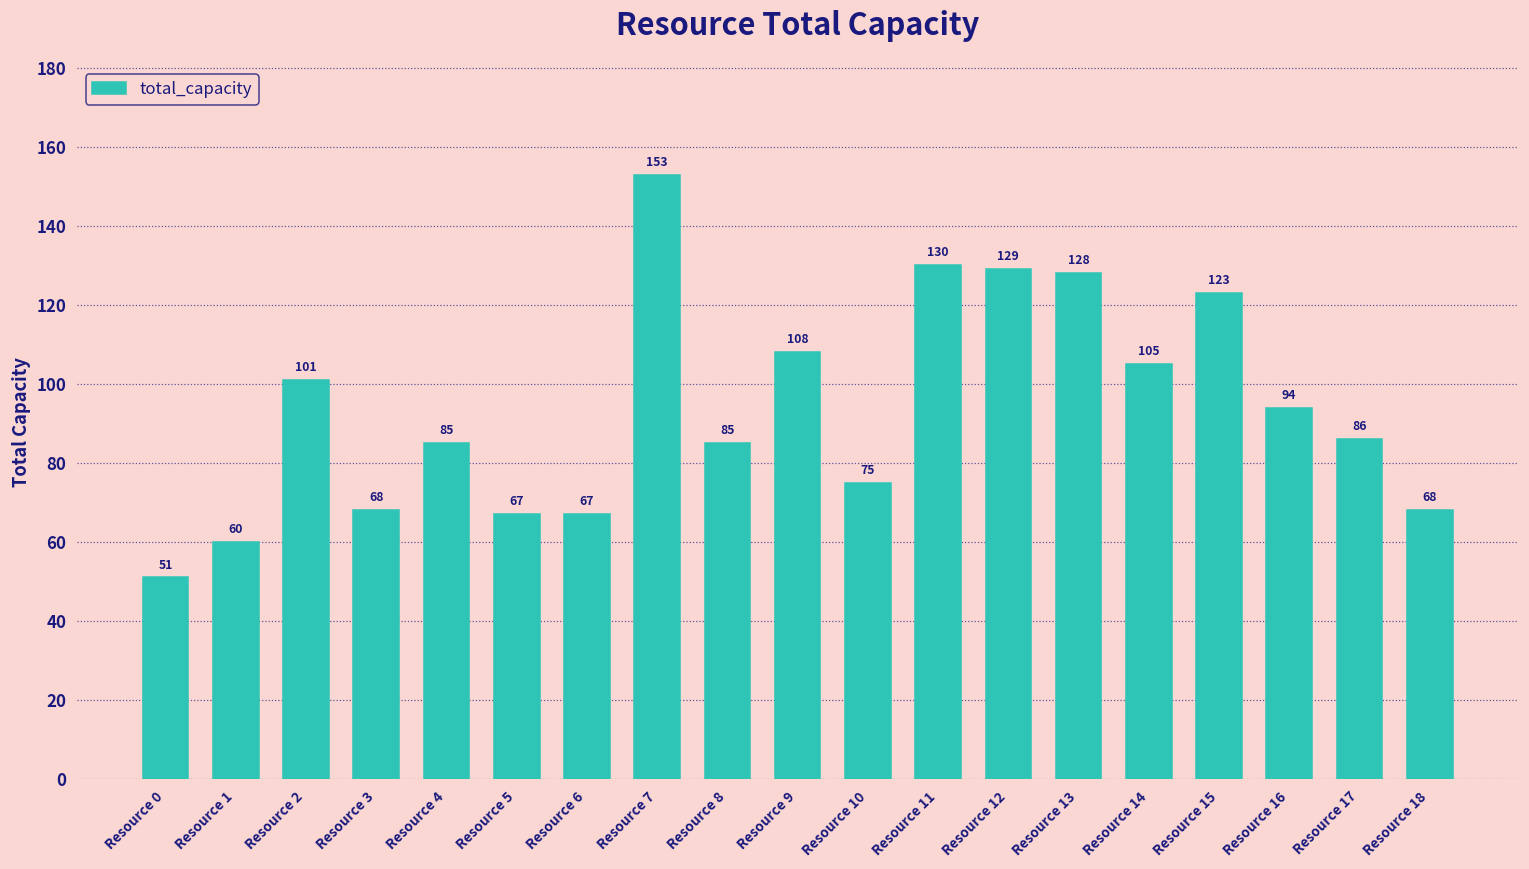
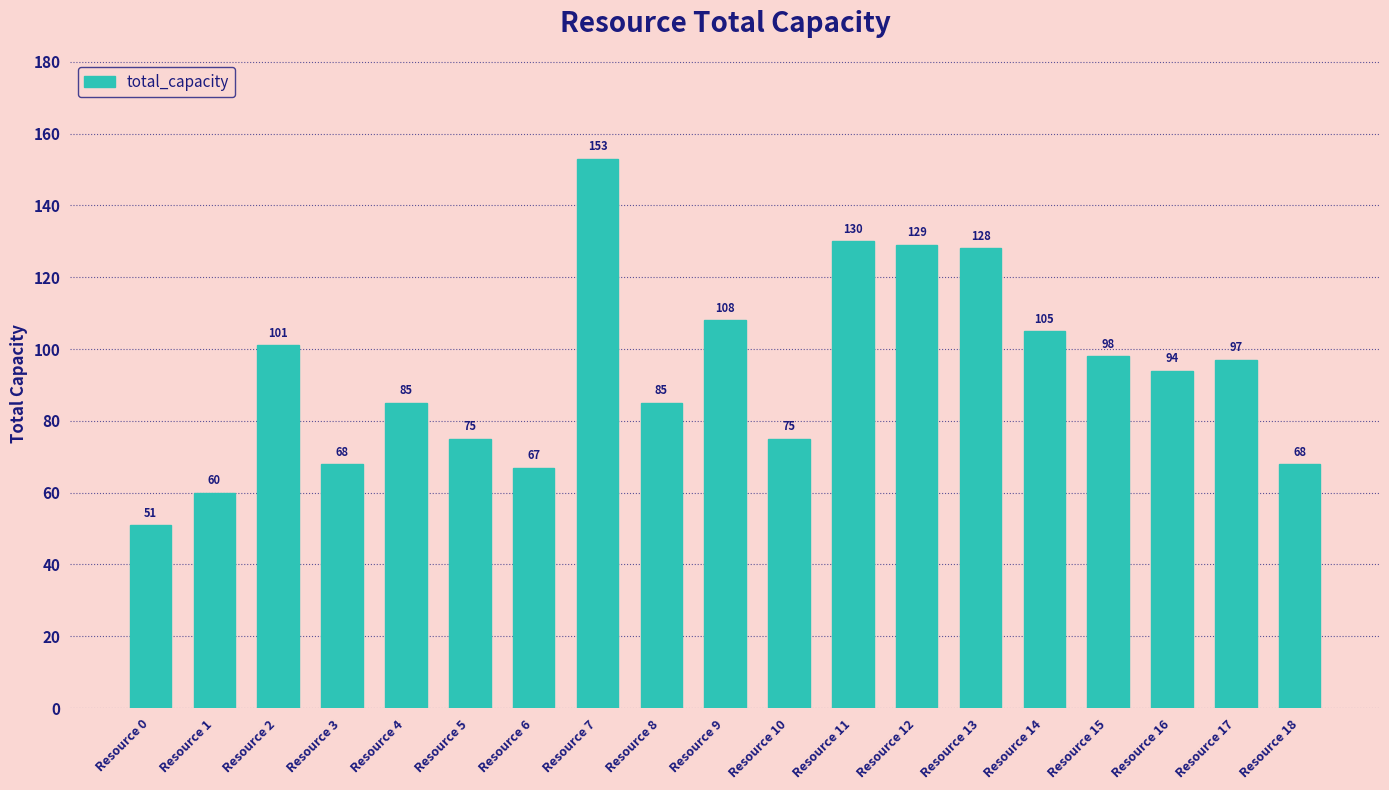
  {
    "Resource 0": 51,
    "Resource 1": 60,
    "Resource 2": 101,
    "Resource 3": 68,
    "Resource 4": 85,
-   "Resource 5": 67,
+   "Resource 5": 75,
    "Resource 6": 67,
    "Resource 7": 153,
    "Resource 8": 85,
    "Resource 9": 108,
    "Resource 10": 75,
    "Resource 11": 130,
    "Resource 12": 129,
    "Resource 13": 128,
    "Resource 14": 105,
-   "Resource 15": 123,
+   "Resource 15": 98,
    "Resource 16": 94,
-   "Resource 17": 86,
+   "Resource 17": 97,
    "Resource 18": 68
  }
